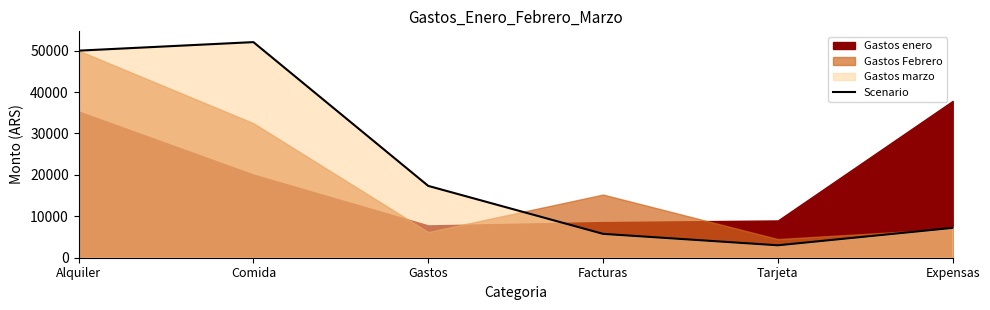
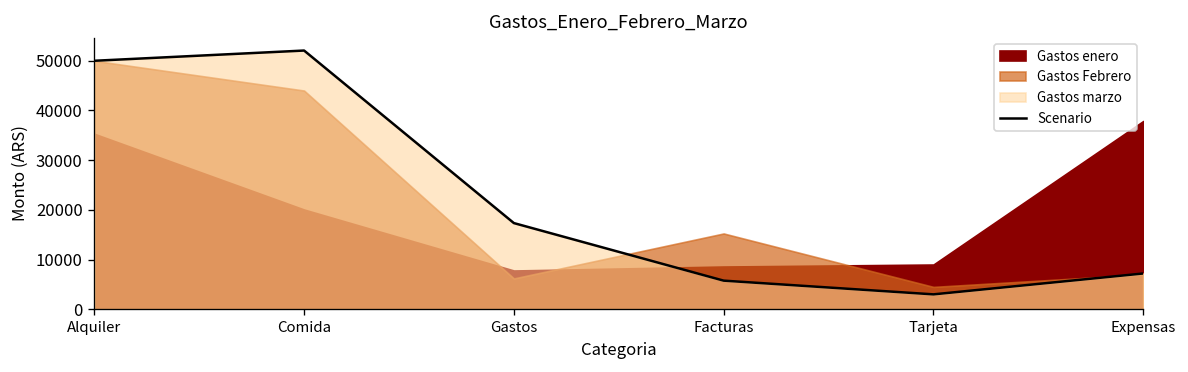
  {
    "Gastos enero": {
      "Alquiler": 35000,
      "Comida": 20000,
      "Gastos": 8000,
      "Facturas": 9000,
      "Tarjeta": 9000,
      "Expensas": 38000
    },
    "Gastos Febrero": {
-     "Comida": 32000,
+     "Comida": 44000,
      "Gastos": 6000,
      "Facturas": 15000,
      "Tarjeta": 5000
    },
    "Gastos marzo": {
      "Comida": 52000,
      "Gastos": 17000,
      "Facturas": 6000,
      "Tarjeta": 3000
    }
  }
